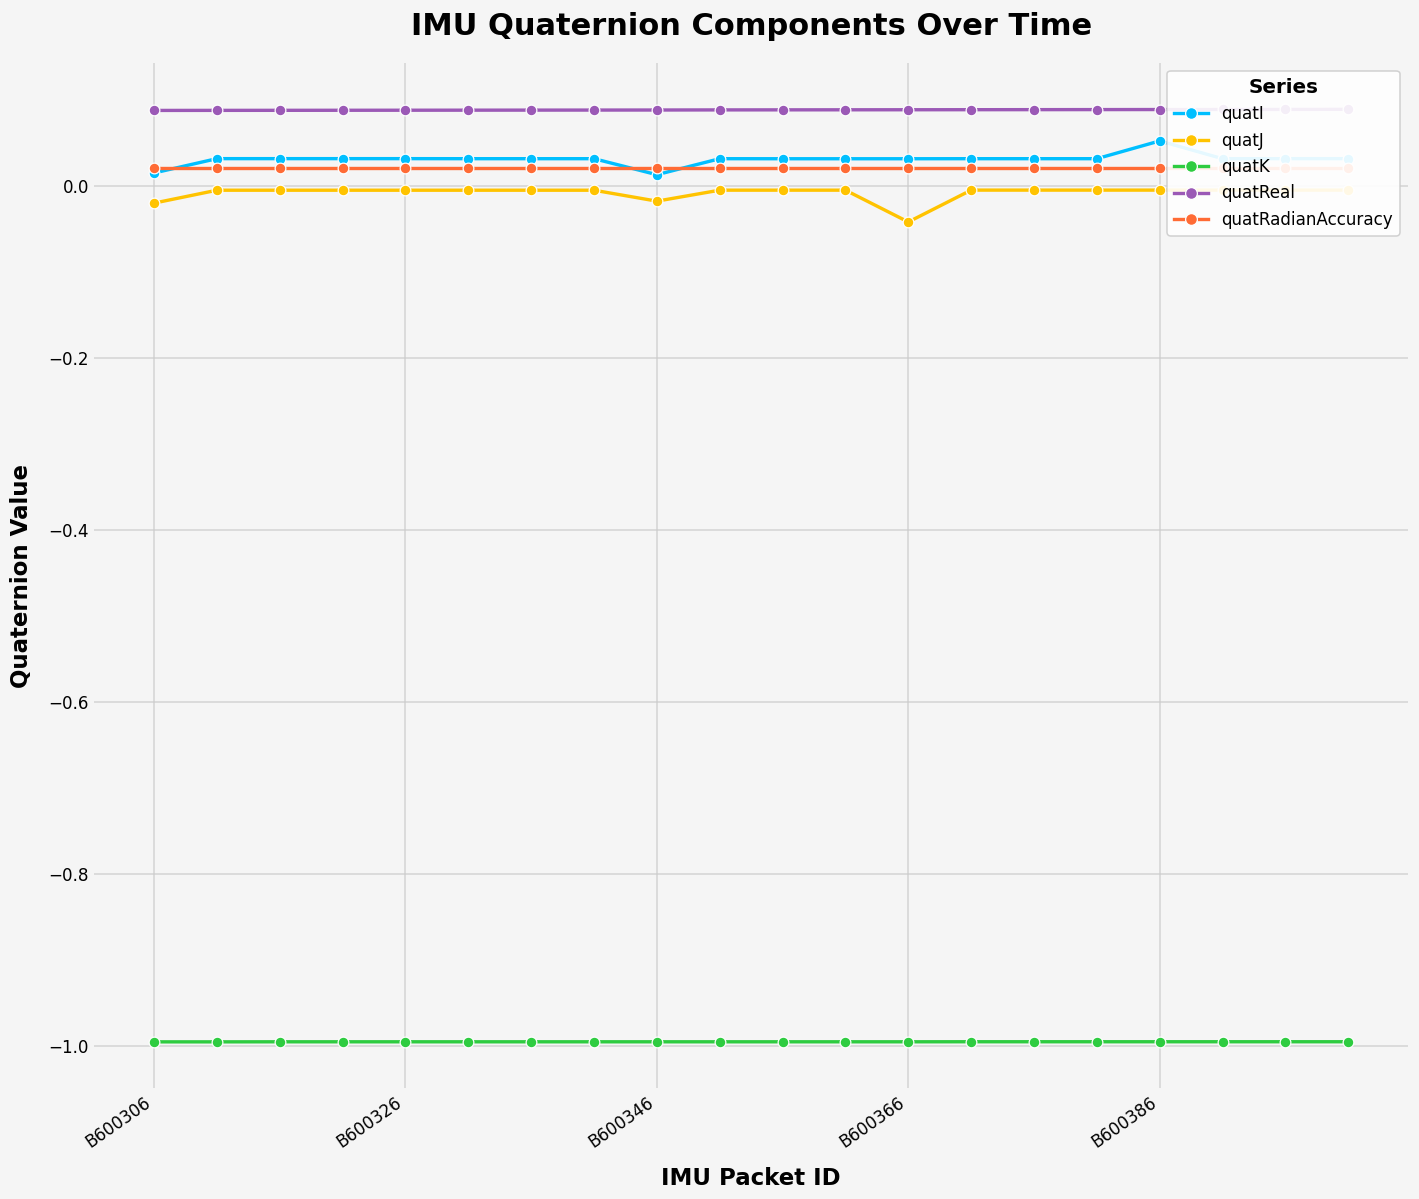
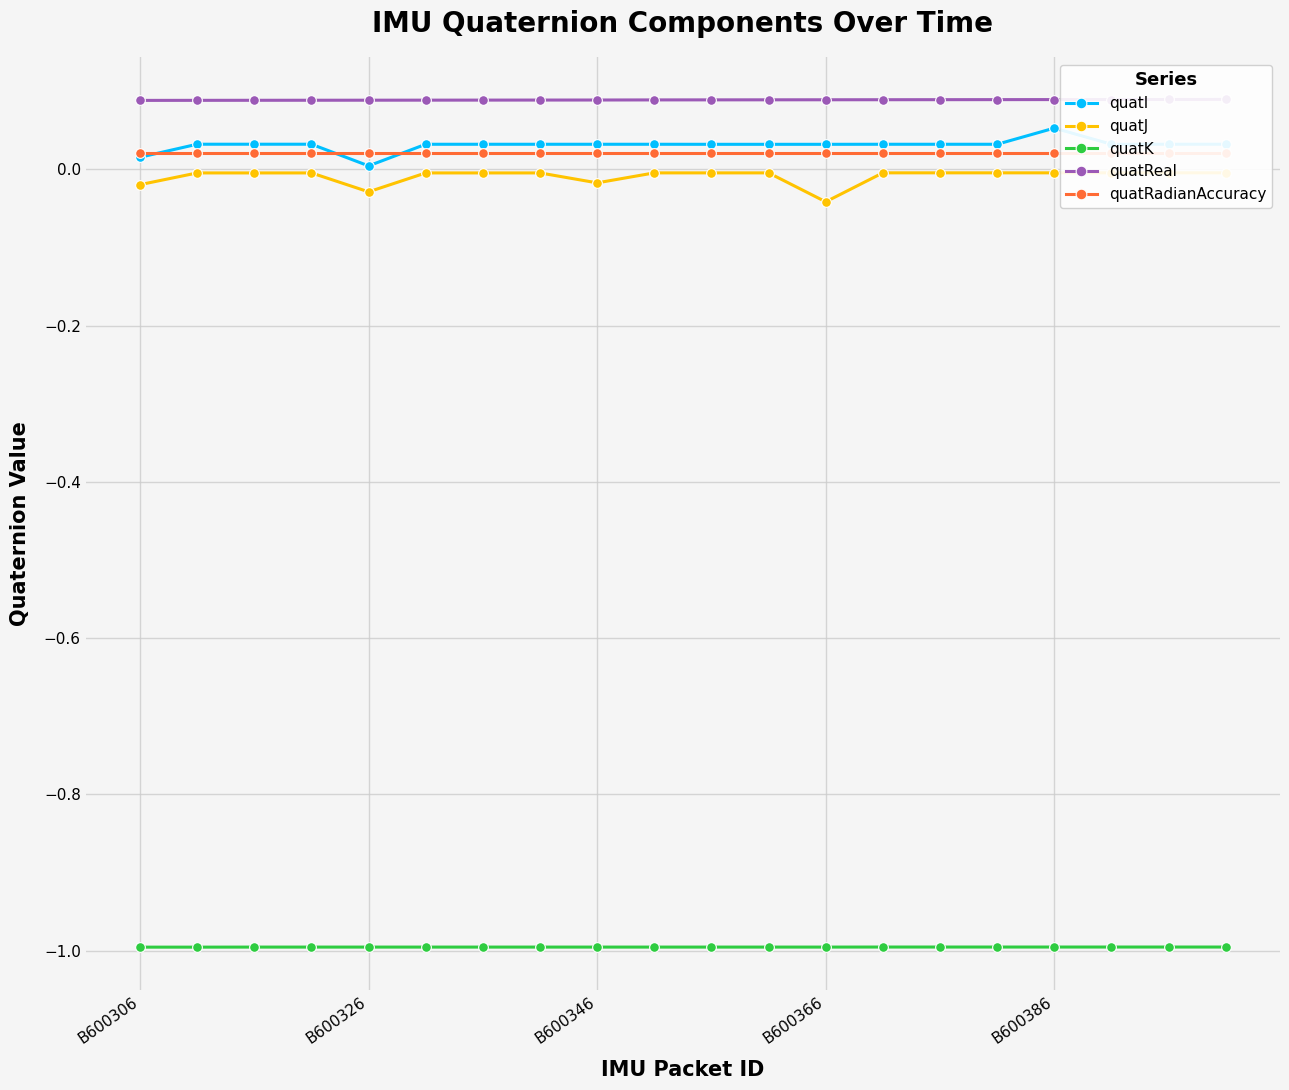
  {
    "quatI": {
      "B600306": 0.02,
-     "B600326": 0.03,
-     "B600346": 0.01,
+     "B600326": 0.00,
+     "B600346": 0.03,
      "B600366": 0.03,
      "B600386": 0.05
    },
    "quatJ": {
      "B600306": -0.02,
-     "B600326": 0.00,
+     "B600326": -0.03,
      "B600346": -0.02,
      "B600366": -0.04,
      "B600386": 0.00
    },
    "quatK": {
      "B600306": -1.00,
      "B600326": -1.00,
      "B600346": -1.00,
      "B600366": -1.00,
      "B600386": -1.00
    },
    "quatReal": {
      "B600306": 0.09,
      "B600326": 0.09,
      "B600346": 0.09,
      "B600366": 0.09,
      "B600386": 0.09
    },
    "quatRadianAccuracy": {
      "B600306": 0.02,
      "B600326": 0.02,
      "B600346": 0.02,
      "B600366": 0.02,
      "B600386": 0.02
    }
  }
